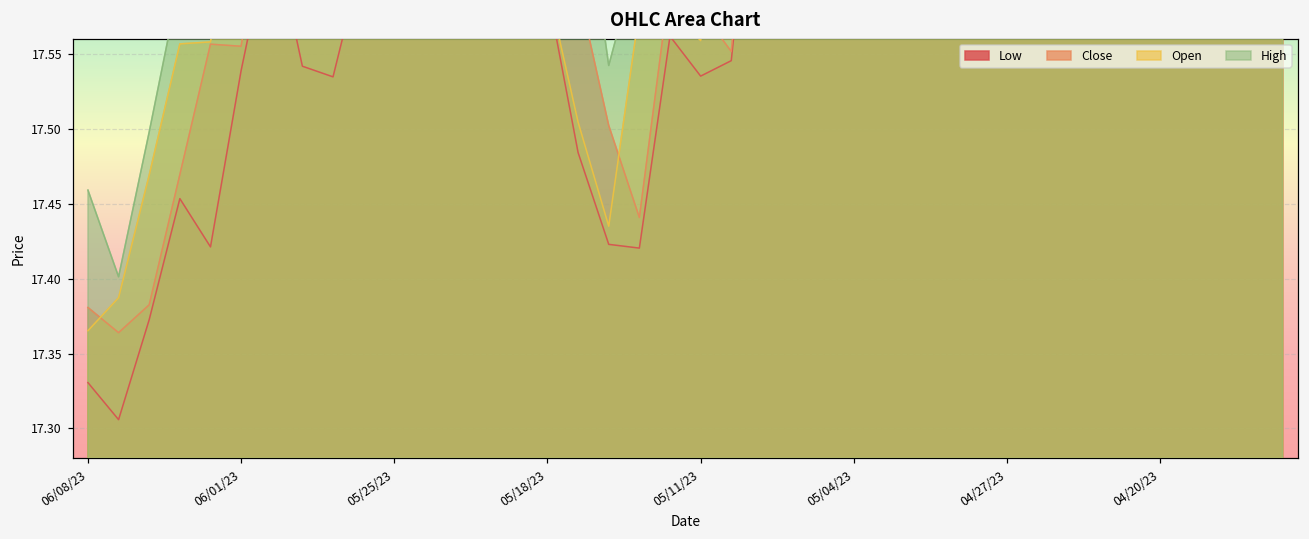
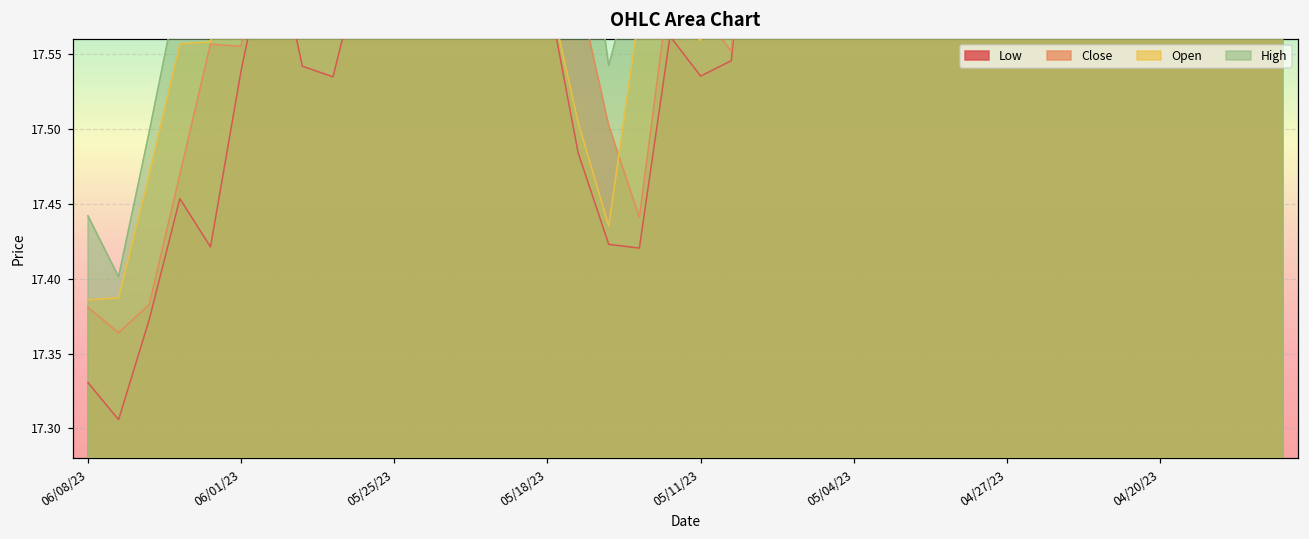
  {
    "Open": {
-     "06/08/23": 17.365,
+     "06/08/23": 17.386,
      "05/11/23": 17.559
    },
    "High": {
-     "06/08/23": 17.459
+     "06/08/23": 17.442
    }
  }
